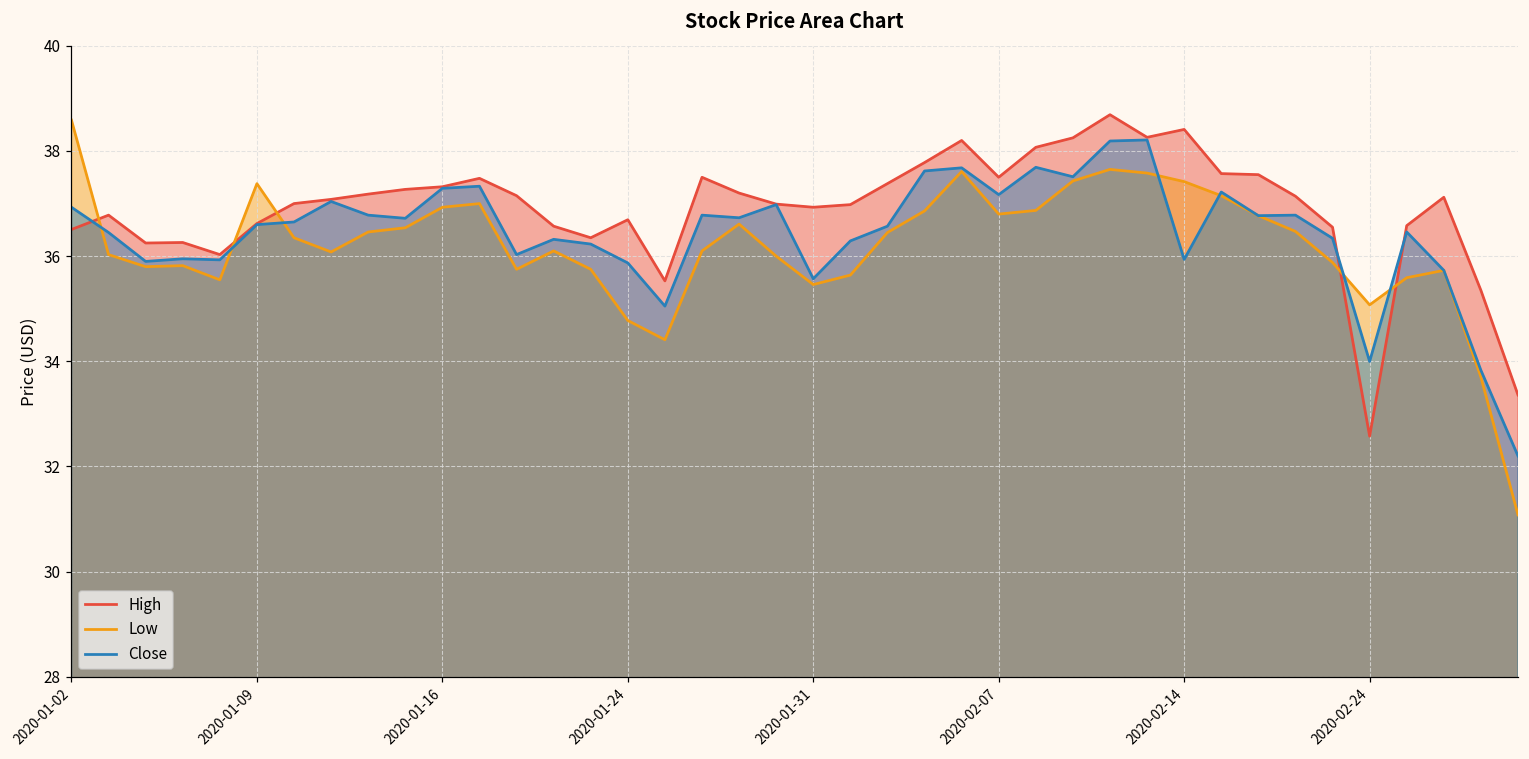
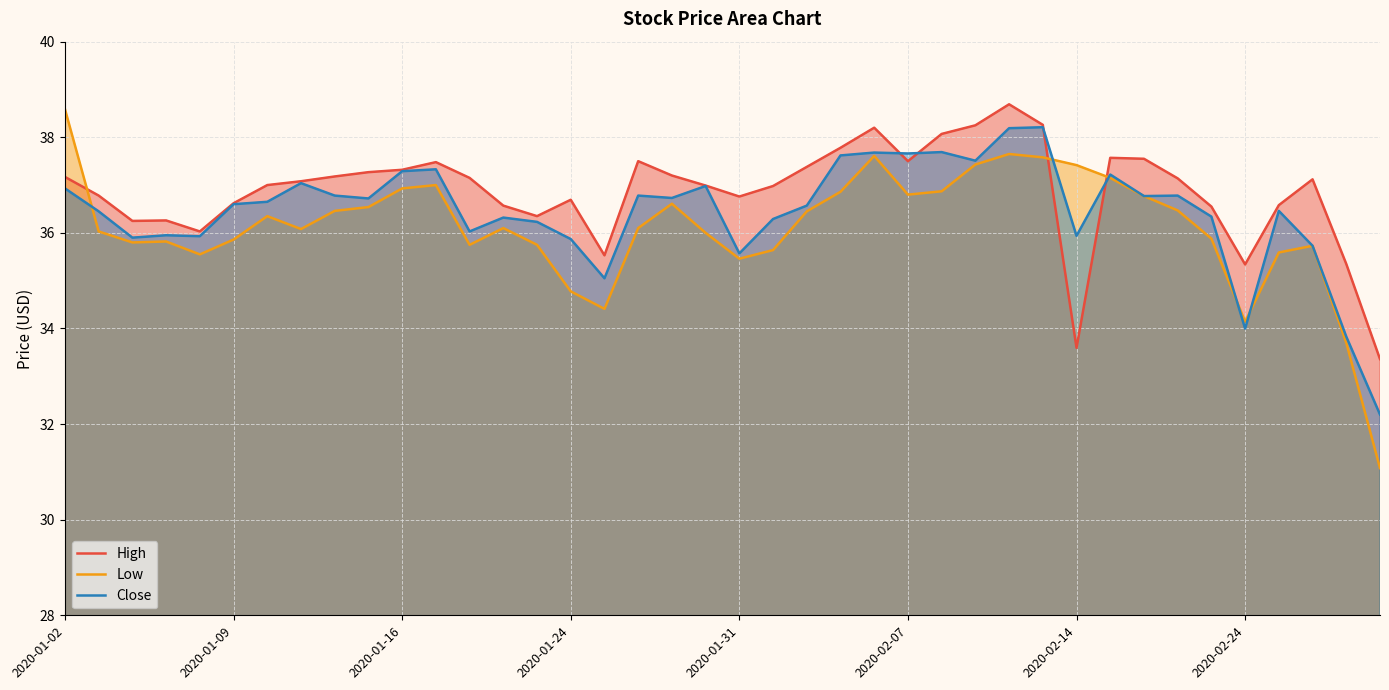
  {
    "High": {
-     "2020-01-02": 36.5,
+     "2020-01-02": 37.2,
      "2020-01-24": 36.7,
-     "2020-01-31": 36.9,
+     "2020-01-31": 36.8,
      "2020-02-07": 37.5,
-     "2020-02-14": 38.4,
-     "2020-02-24": 32.6
+     "2020-02-14": 33.6,
+     "2020-02-24": 35.3
    },
    "Low": {
      "2020-01-02": 38.6,
-     "2020-01-09": 37.4,
+     "2020-01-09": 35.9,
      "2020-01-16": 36.9,
      "2020-01-24": 34.8,
      "2020-01-31": 35.5,
      "2020-02-07": 36.8,
      "2020-02-14": 37.4,
-     "2020-02-24": 35.1
+     "2020-02-24": 34.1
    },
    "Close": {
      "2020-01-02": 36.9,
      "2020-01-24": 35.9,
      "2020-01-31": 35.6,
-     "2020-02-07": 37.2,
+     "2020-02-07": 37.7,
      "2020-02-14": 35.9,
      "2020-02-24": 34.0
    }
  }
